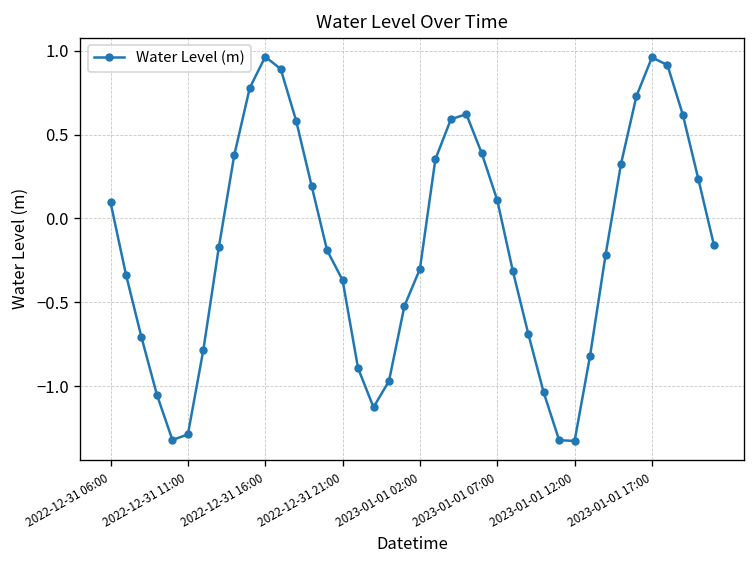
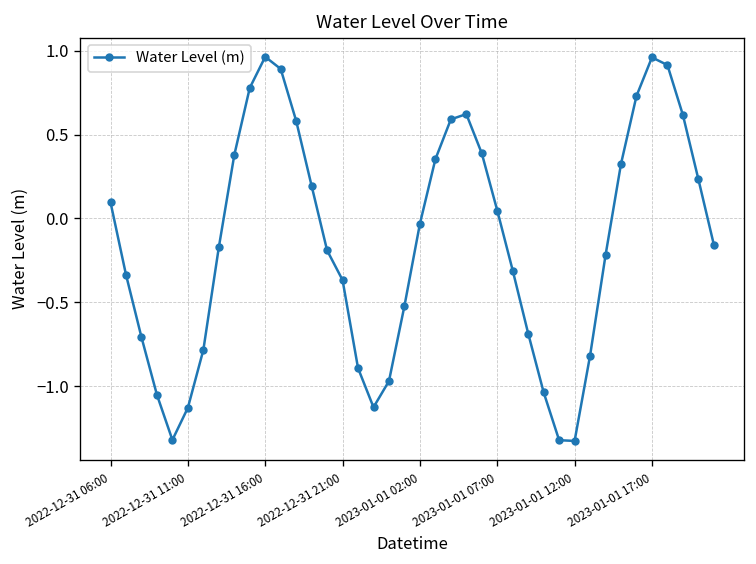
  {
    "2022-12-31 06:00": 0.10,
-   "2022-12-31 11:00": -1.29,
+   "2022-12-31 11:00": -1.13,
    "2022-12-31 16:00": 0.96,
    "2022-12-31 21:00": -0.37,
-   "2023-01-01 02:00": -0.30,
-   "2023-01-01 07:00": 0.11,
+   "2023-01-01 02:00": -0.03,
+   "2023-01-01 07:00": 0.05,
    "2023-01-01 12:00": -1.33,
    "2023-01-01 17:00": 0.96
  }
